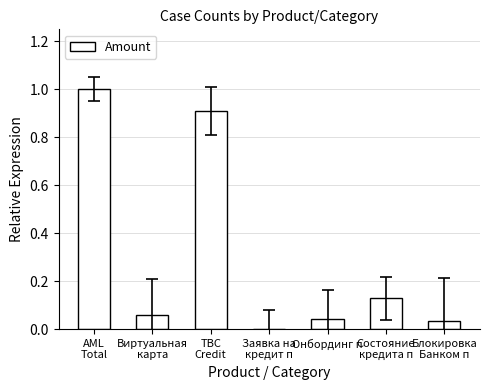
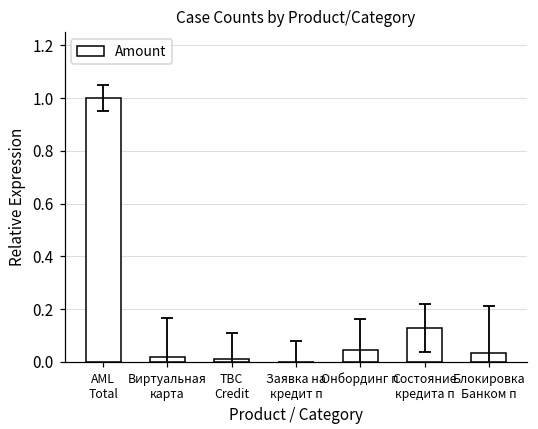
  {
    "Amount": {
      "AML Total": 1.00,
-     "Виртуальная карта": 0.06,
-     "TBC Credit": 0.91,
+     "Виртуальная карта": 0.02,
+     "TBC Credit": 0.01,
      "Онбординг п": 0.04,
      "Состояние кредита п": 0.13,
      "Блокировка Банком п": 0.03
    }
  }
